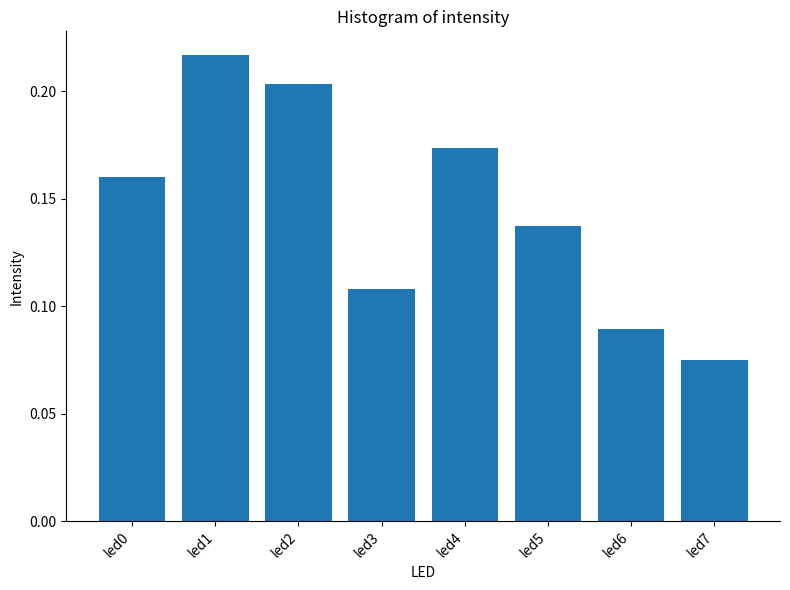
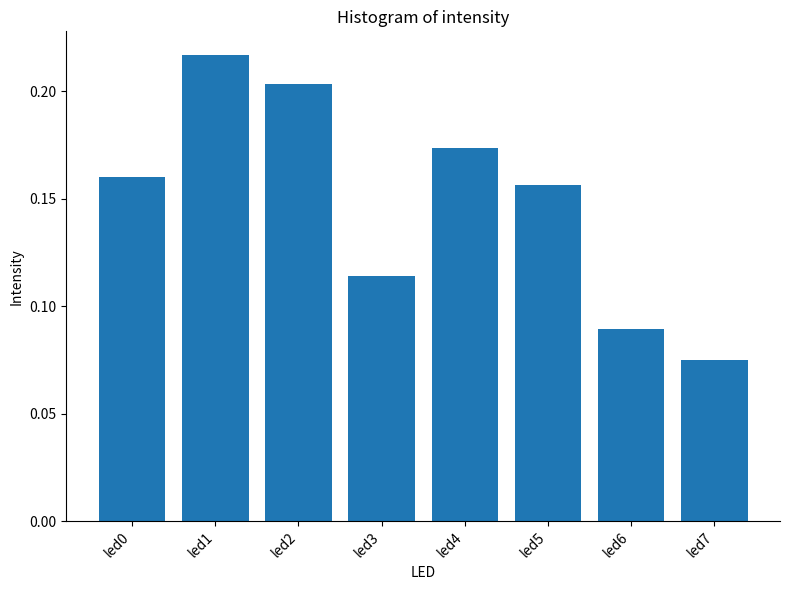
  {
    "led0": 0.160,
    "led1": 0.217,
    "led2": 0.204,
-   "led3": 0.108,
+   "led3": 0.114,
    "led4": 0.174,
-   "led5": 0.137,
+   "led5": 0.156,
    "led6": 0.089,
    "led7": 0.075
  }
